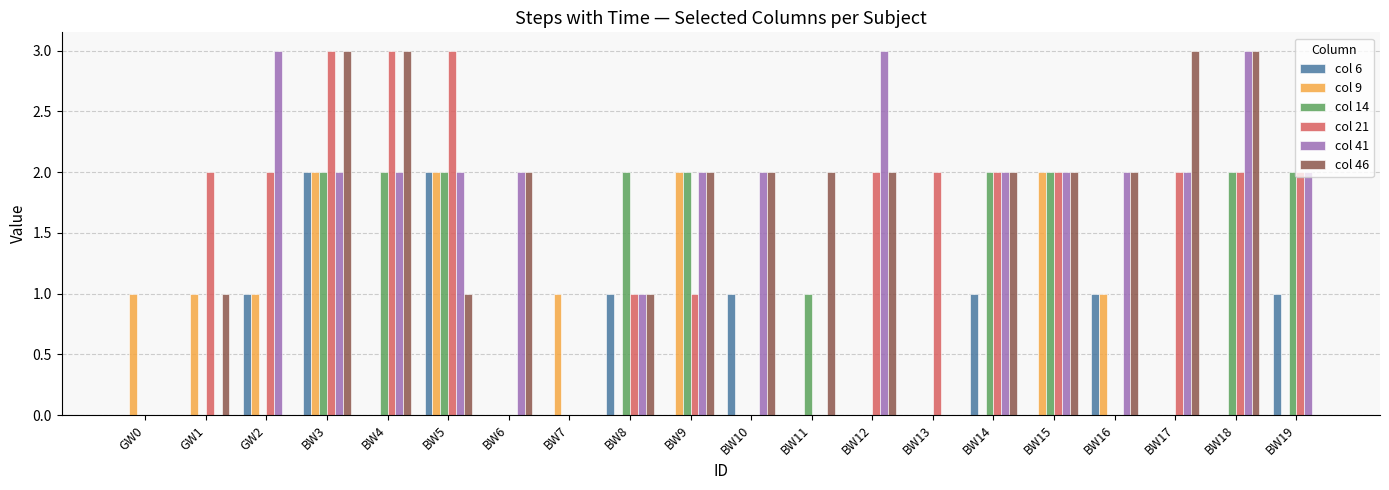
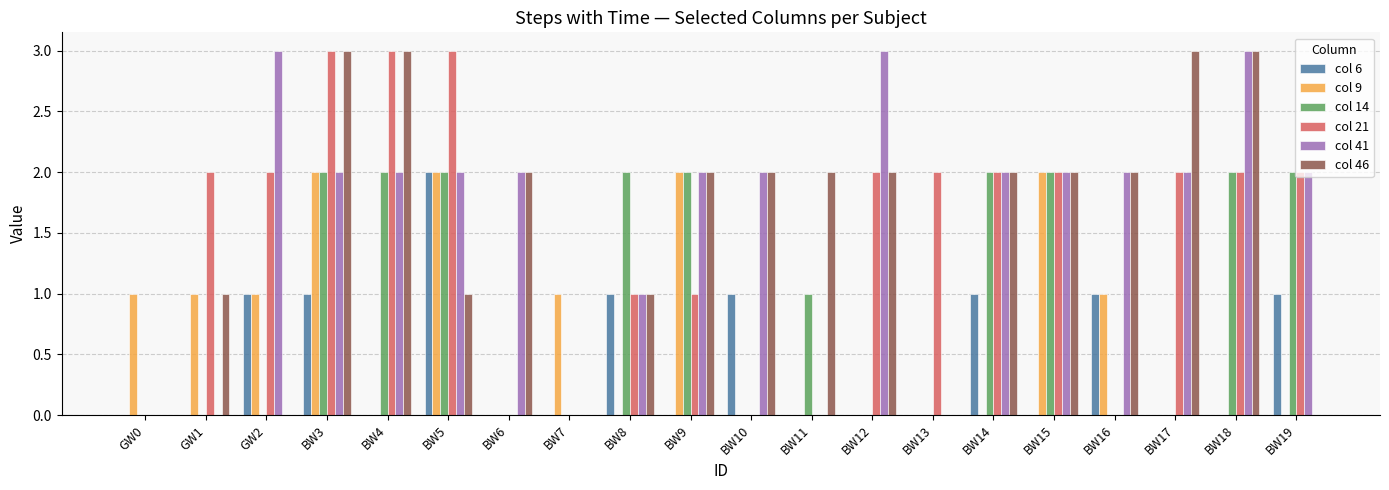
  {
    "col 6": {
      "GW0": 0,
      "GW1": 0,
      "GW2": 1,
-     "BW3": 2,
+     "BW3": 1,
      "BW4": 0,
      "BW5": 2,
      "BW6": 0,
      "BW7": 0,
      "BW8": 1,
      "BW9": 0,
      "BW10": 1,
      "BW11": 0,
      "BW12": 0,
      "BW13": 0,
      "BW14": 1,
      "BW15": 0,
      "BW16": 1,
      "BW17": 0,
      "BW18": 0,
      "BW19": 1
    },
    "col 9": {
      "GW0": 1,
      "GW1": 1,
      "GW2": 1,
      "BW3": 2,
      "BW4": 0,
      "BW5": 2,
      "BW6": 0,
      "BW7": 1,
      "BW8": 0,
      "BW9": 2,
      "BW10": 0,
      "BW11": 0,
      "BW12": 0,
      "BW13": 0,
      "BW14": 0,
      "BW15": 2,
      "BW16": 1,
      "BW17": 0,
      "BW18": 0,
      "BW19": 0
    },
    "col 14": {
      "GW0": 0,
      "GW1": 0,
      "GW2": 0,
      "BW3": 2,
      "BW4": 2,
      "BW5": 2,
      "BW6": 0,
      "BW7": 0,
      "BW8": 2,
      "BW9": 2,
      "BW10": 0,
      "BW11": 1,
      "BW12": 0,
      "BW13": 0,
      "BW14": 2,
      "BW15": 2,
      "BW16": 0,
      "BW17": 0,
      "BW18": 2,
      "BW19": 2
    },
    "col 21": {
      "GW0": 0,
      "GW1": 2,
      "GW2": 2,
      "BW3": 3,
      "BW4": 3,
      "BW5": 3,
      "BW6": 0,
      "BW7": 0,
      "BW8": 1,
      "BW9": 1,
      "BW10": 0,
      "BW11": 0,
      "BW12": 2,
      "BW13": 2,
      "BW14": 2,
      "BW15": 2,
      "BW16": 0,
      "BW17": 2,
      "BW18": 2
    },
    "col 41": {
      "GW0": 0,
      "GW1": 0,
      "GW2": 3,
      "BW3": 2,
      "BW4": 2,
      "BW5": 2,
      "BW6": 2,
      "BW7": 0,
      "BW8": 1,
      "BW9": 2,
      "BW10": 2,
      "BW11": 0,
      "BW12": 3,
      "BW13": 0,
      "BW14": 2,
      "BW15": 2,
      "BW16": 2,
      "BW17": 2,
      "BW18": 3
    },
    "col 46": {
      "GW0": 0,
      "GW1": 1,
      "GW2": 0,
      "BW3": 3,
      "BW4": 3,
      "BW5": 1,
      "BW6": 2,
      "BW7": 0,
      "BW8": 1,
      "BW9": 2,
      "BW10": 2,
      "BW11": 2,
      "BW12": 2,
      "BW13": 0,
      "BW14": 2,
      "BW15": 2,
      "BW16": 2,
      "BW17": 3,
      "BW18": 3,
      "BW19": 0
    }
  }
